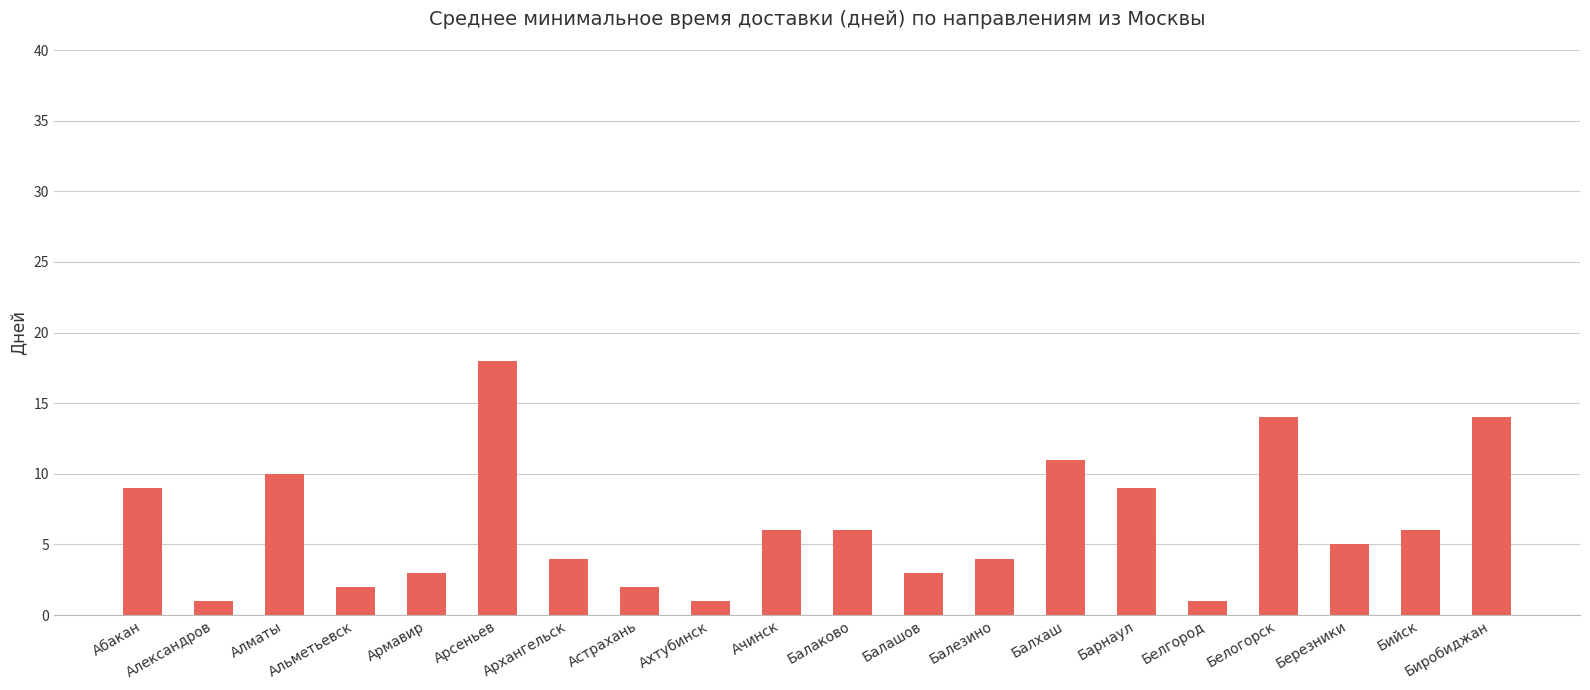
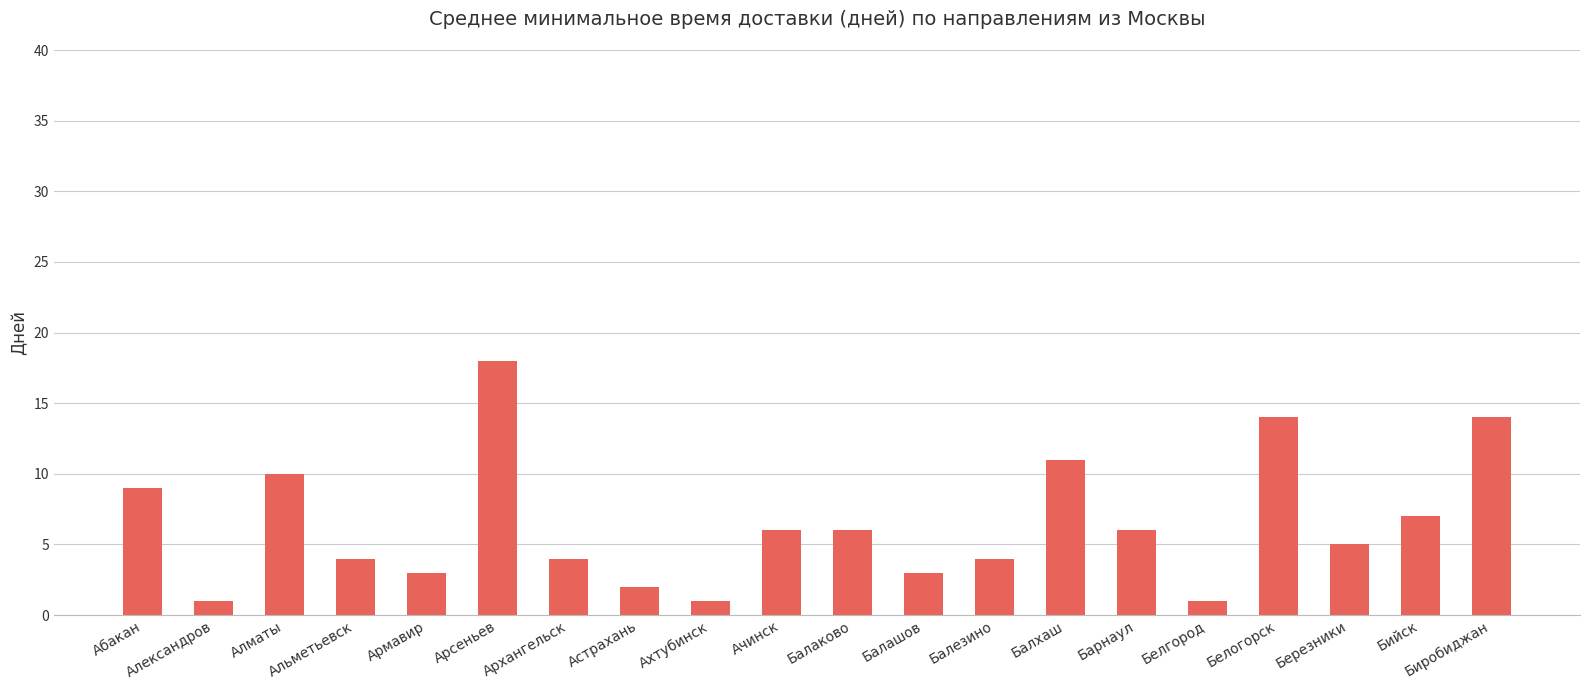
  {
    "Абакан": 9,
    "Александров": 1,
    "Алматы": 10,
-   "Альметьевск": 2,
+   "Альметьевск": 4,
    "Армавир": 3,
    "Арсеньев": 18,
    "Архангельск": 4,
    "Астрахань": 2,
    "Ахтубинск": 1,
    "Ачинск": 6,
    "Балаково": 6,
    "Балашов": 3,
    "Балезино": 4,
    "Балхаш": 11,
-   "Барнаул": 9,
+   "Барнаул": 6,
    "Белгород": 1,
    "Белогорск": 14,
    "Березники": 5,
-   "Бийск": 6,
+   "Бийск": 7,
    "Биробиджан": 14
  }
